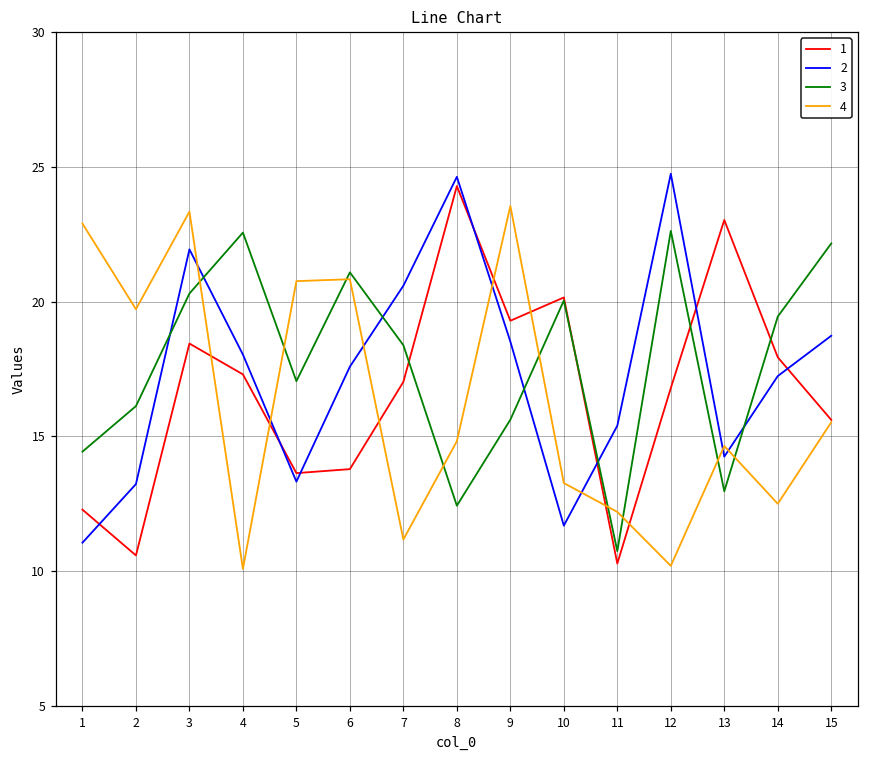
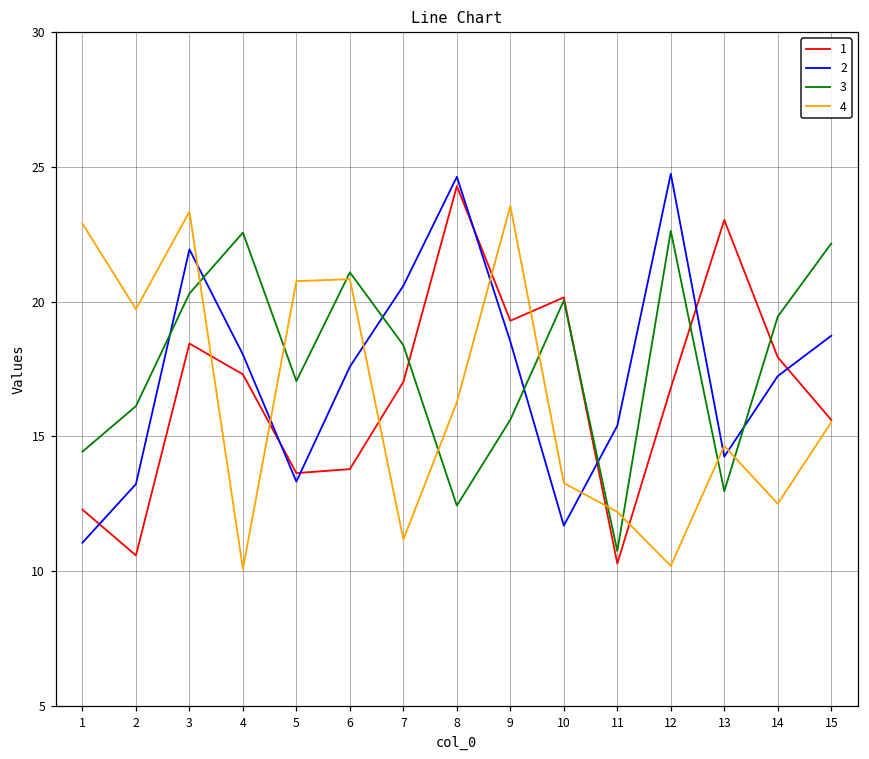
  {
    "1": {
      "1": 12.3,
      "2": 10.6,
      "3": 18.4,
      "4": 17.3,
      "5": 13.6,
      "6": 13.8,
      "7": 17.0,
      "8": 24.3,
      "9": 19.3,
      "10": 20.2,
      "11": 10.3,
      "12": 16.8,
      "13": 23.0,
      "14": 17.9
    },
    "2": {
      "1": 11.1,
      "2": 13.2,
      "3": 21.9,
      "4": 18.0,
      "5": 13.3,
      "6": 17.6,
      "7": 20.6,
      "8": 24.6,
      "9": 18.5,
      "10": 11.7,
      "11": 15.4,
      "12": 24.7,
      "13": 14.3,
      "14": 17.2,
      "15": 18.7
    },
    "3": {
      "1": 14.4,
      "2": 16.1,
      "3": 20.3,
      "4": 22.6,
      "5": 17.1,
      "6": 21.1,
      "7": 18.4,
      "8": 12.4,
      "9": 15.6,
      "10": 20.0,
      "11": 10.7,
      "12": 22.6,
      "13": 13.0,
      "14": 19.4,
      "15": 22.2
    },
    "4": {
      "1": 22.9,
      "2": 19.7,
      "3": 23.3,
      "4": 10.1,
      "5": 20.8,
      "6": 20.8,
      "7": 11.2,
-     "8": 14.8,
+     "8": 16.3,
      "9": 23.6,
      "10": 13.3,
      "11": 12.2,
      "12": 10.2,
      "13": 14.6,
      "14": 12.5
    }
  }
